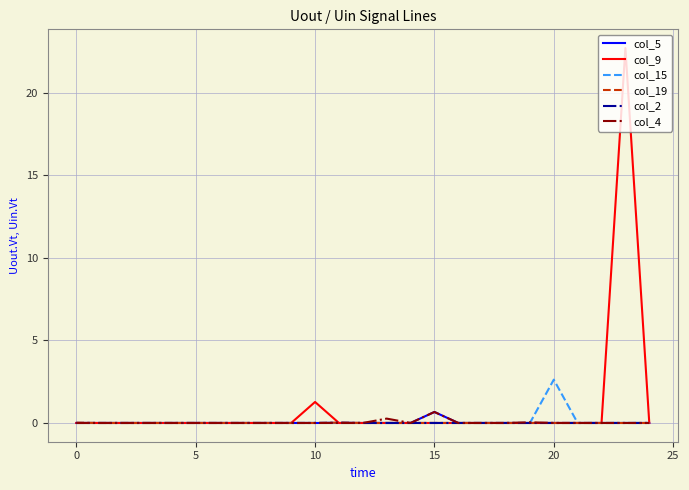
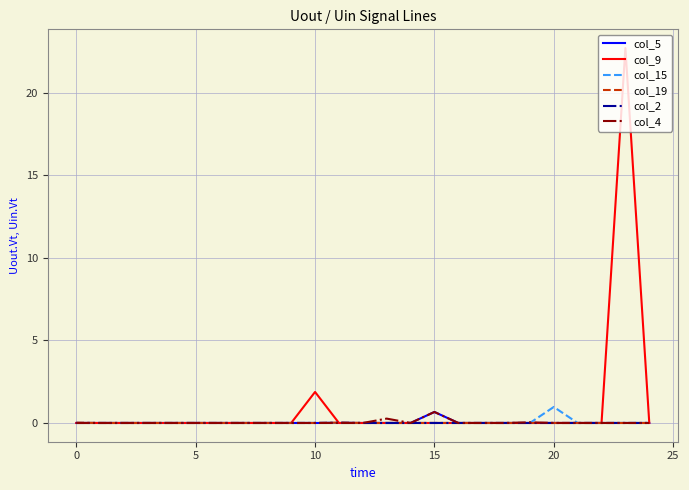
  {
    "col_9": {
-     "10": 1.3
+     "10": 1.9
    },
    "col_15": {
-     "20": 2.6
+     "20": 1.0
    }
  }
